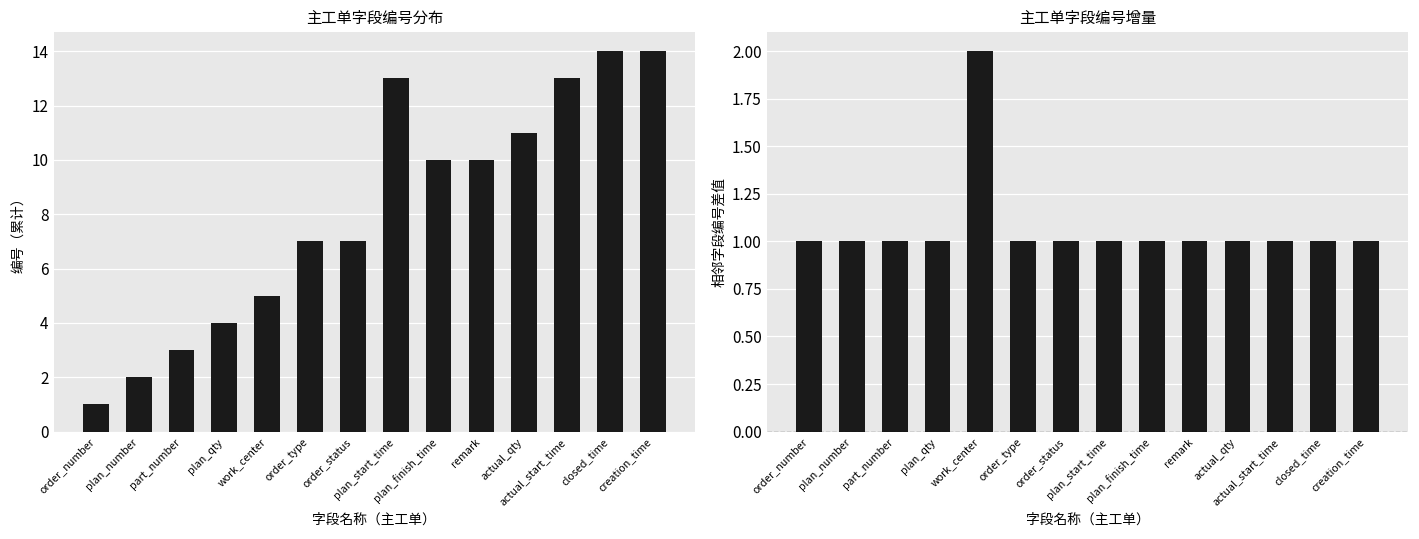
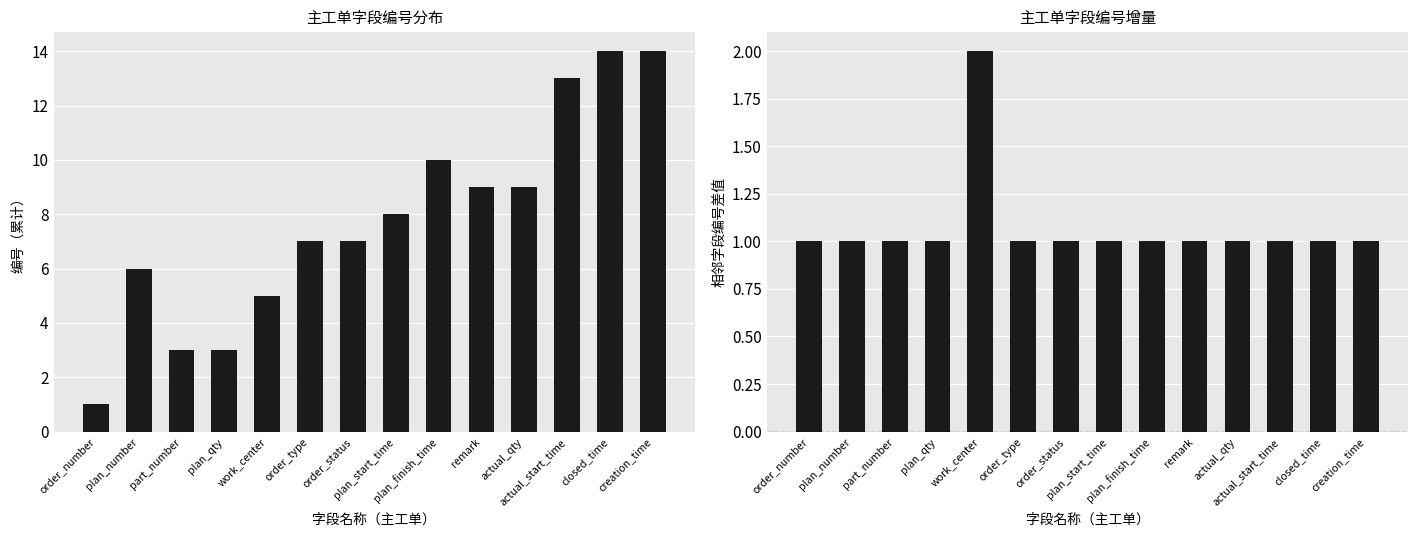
  {
    "主工单字段编号分布": {
      "order_number": 1,
-     "plan_number": 2,
+     "plan_number": 6,
      "part_number": 3,
-     "plan_qty": 4,
+     "plan_qty": 3,
      "work_center": 5,
      "order_type": 7,
      "order_status": 7,
-     "plan_start_time": 13,
+     "plan_start_time": 8,
      "plan_finish_time": 10,
-     "remark": 10,
-     "actual_qty": 11,
+     "remark": 9,
+     "actual_qty": 9,
      "actual_start_time": 13,
      "closed_time": 14,
      "creation_time": 14
    },
    "主工单字段编号增量": {
      "order_number": 1.00,
      "plan_number": 1.00,
      "part_number": 1.00,
      "plan_qty": 1.00,
      "work_center": 2.00,
      "order_type": 1.00,
      "order_status": 1.00,
      "plan_start_time": 1.00,
      "plan_finish_time": 1.00,
      "remark": 1.00,
      "actual_qty": 1.00,
      "actual_start_time": 1.00,
      "closed_time": 1.00,
      "creation_time": 1.00
    }
  }
